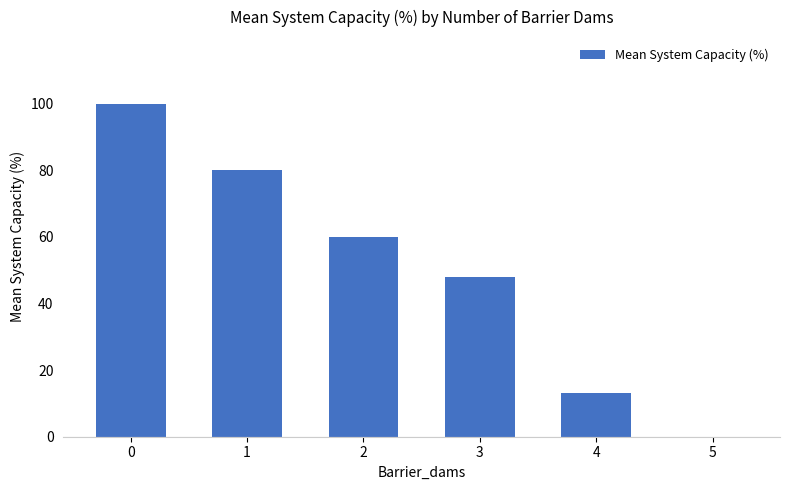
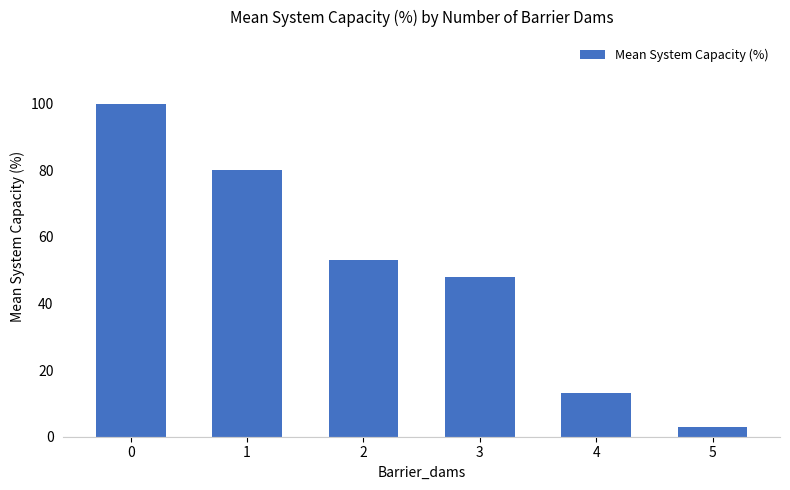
  {
    "0": 100,
    "1": 80,
-   "2": 60,
+   "2": 53,
    "3": 48,
    "4": 13,
-   "5": 0
+   "5": 3
  }
